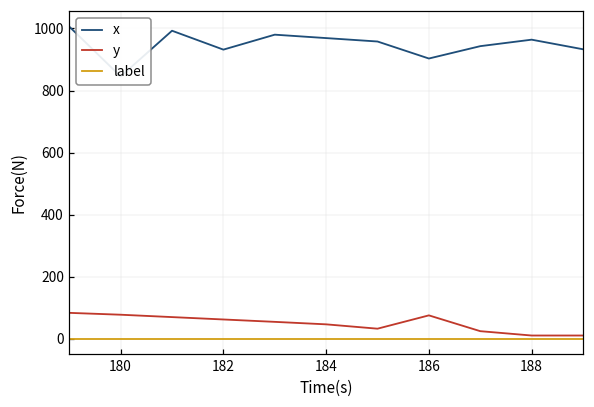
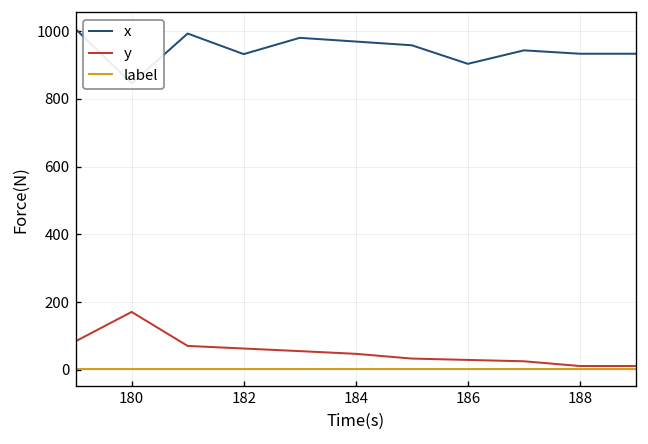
  {
    "x": {
      "182": 930,
      "184": 970,
      "186": 900,
-     "188": 960
+     "188": 930
    },
    "y": {
-     "180": 80,
+     "180": 170,
      "182": 60,
      "184": 50,
-     "186": 80,
+     "186": 30,
      "188": 10
    },
    "label": {
      "180": 0,
      "182": 0,
      "184": 0,
      "186": 0,
      "188": 0
    }
  }
